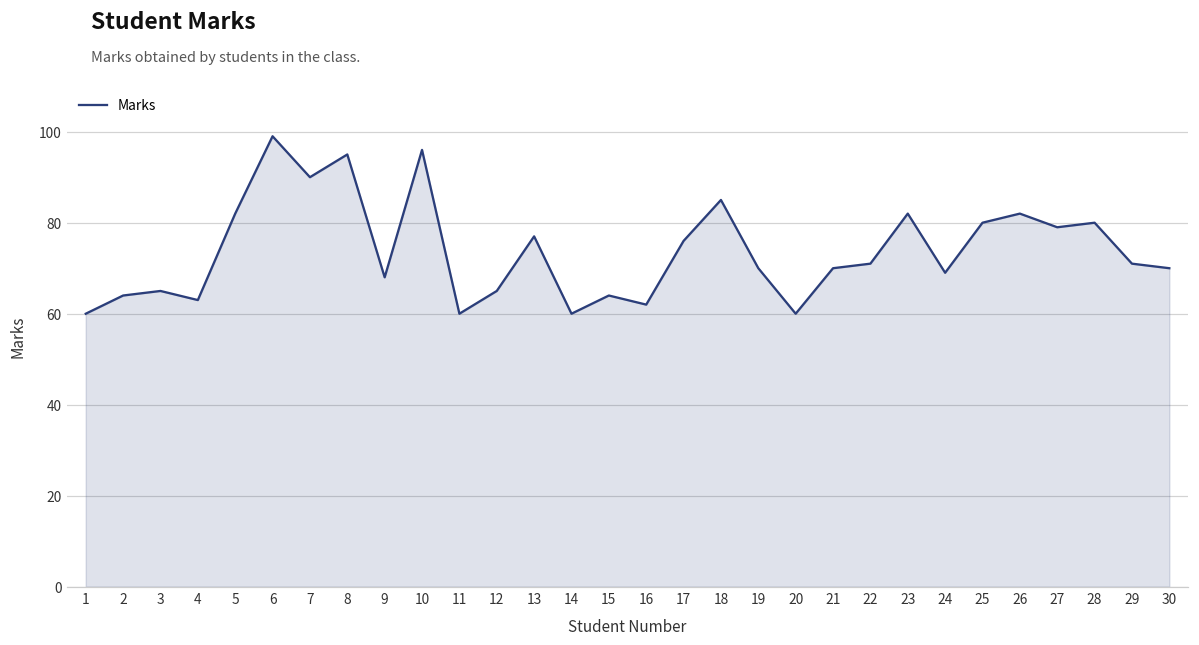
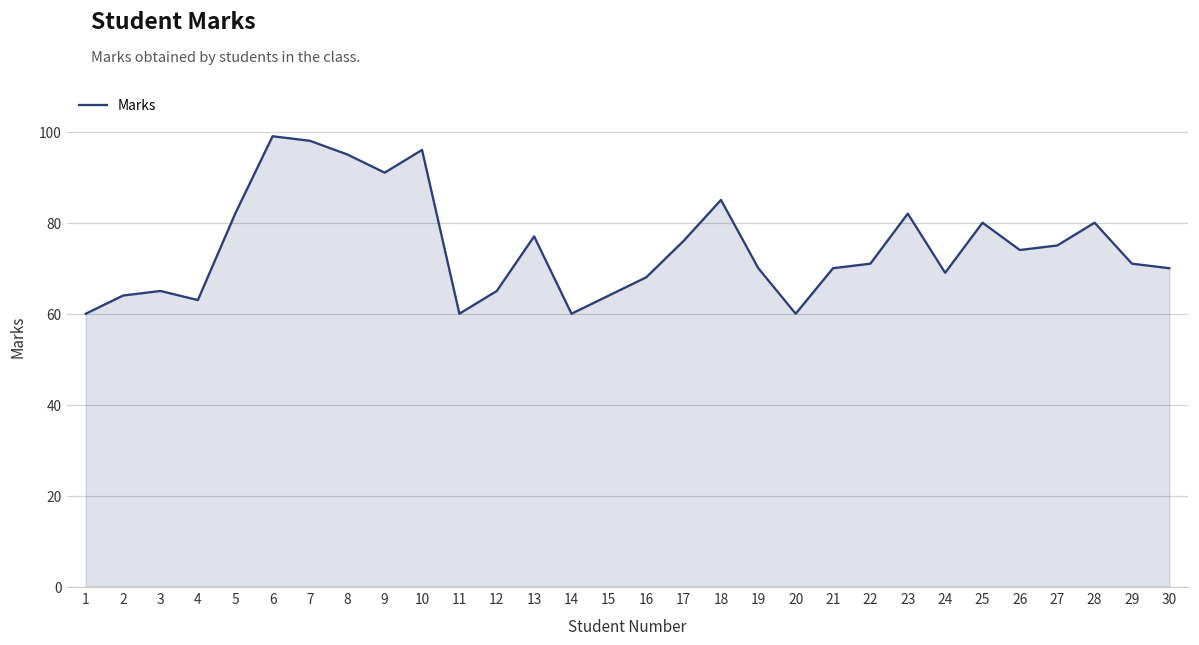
  {
    "1": 60,
    "2": 64,
    "3": 65,
    "4": 63,
    "5": 82,
    "6": 99,
-   "7": 90,
+   "7": 98,
    "8": 95,
-   "9": 68,
+   "9": 91,
    "10": 96,
    "11": 60,
    "12": 65,
    "13": 77,
    "14": 60,
    "15": 64,
-   "16": 62,
+   "16": 68,
    "17": 76,
    "18": 85,
    "19": 70,
    "20": 60,
    "21": 70,
    "22": 71,
    "23": 82,
    "24": 69,
    "25": 80,
-   "26": 82,
-   "27": 79,
+   "26": 74,
+   "27": 75,
    "28": 80,
    "29": 71,
    "30": 70
  }
